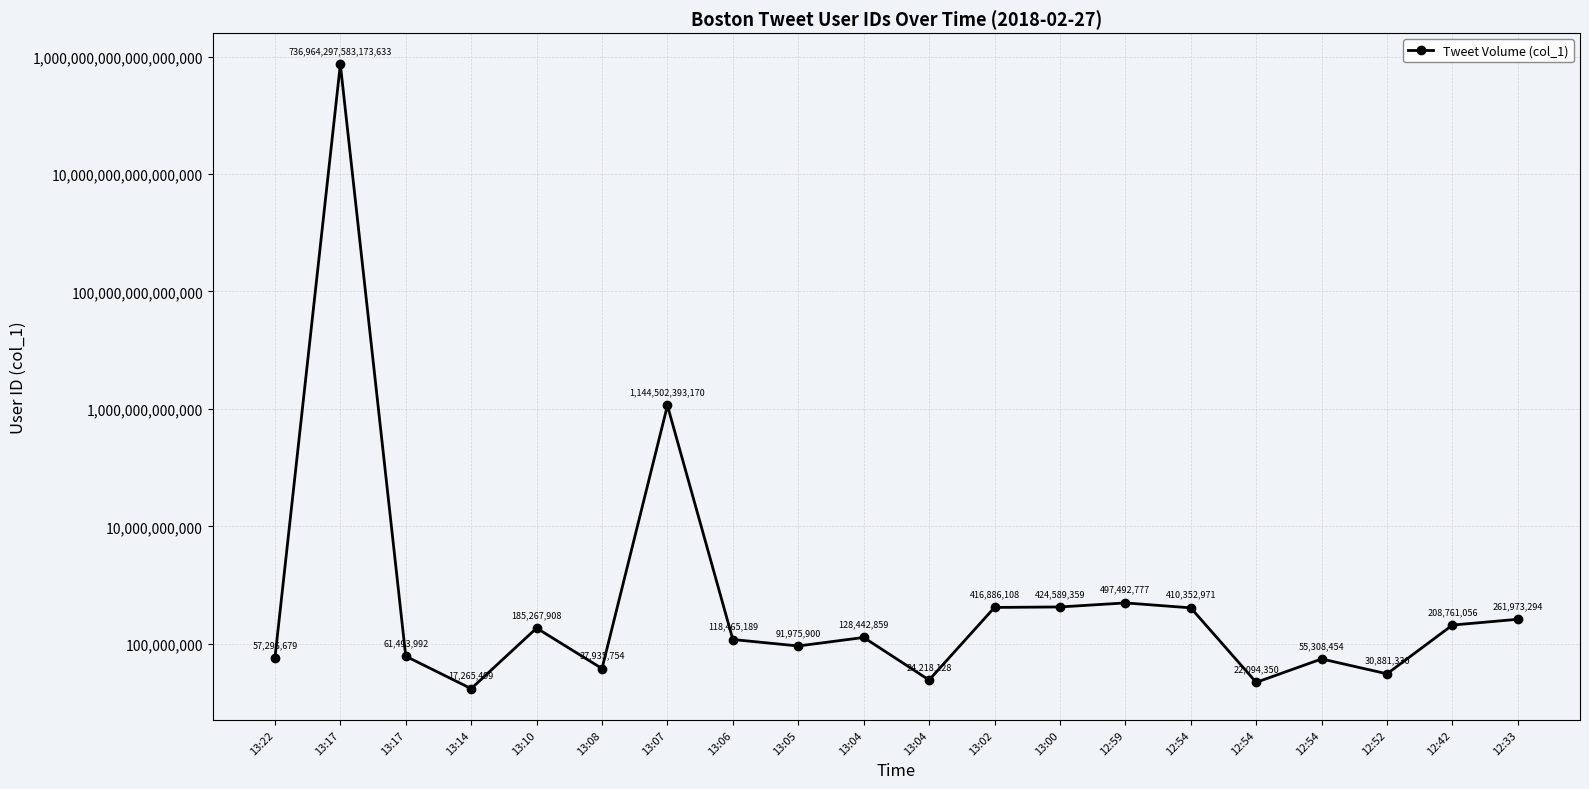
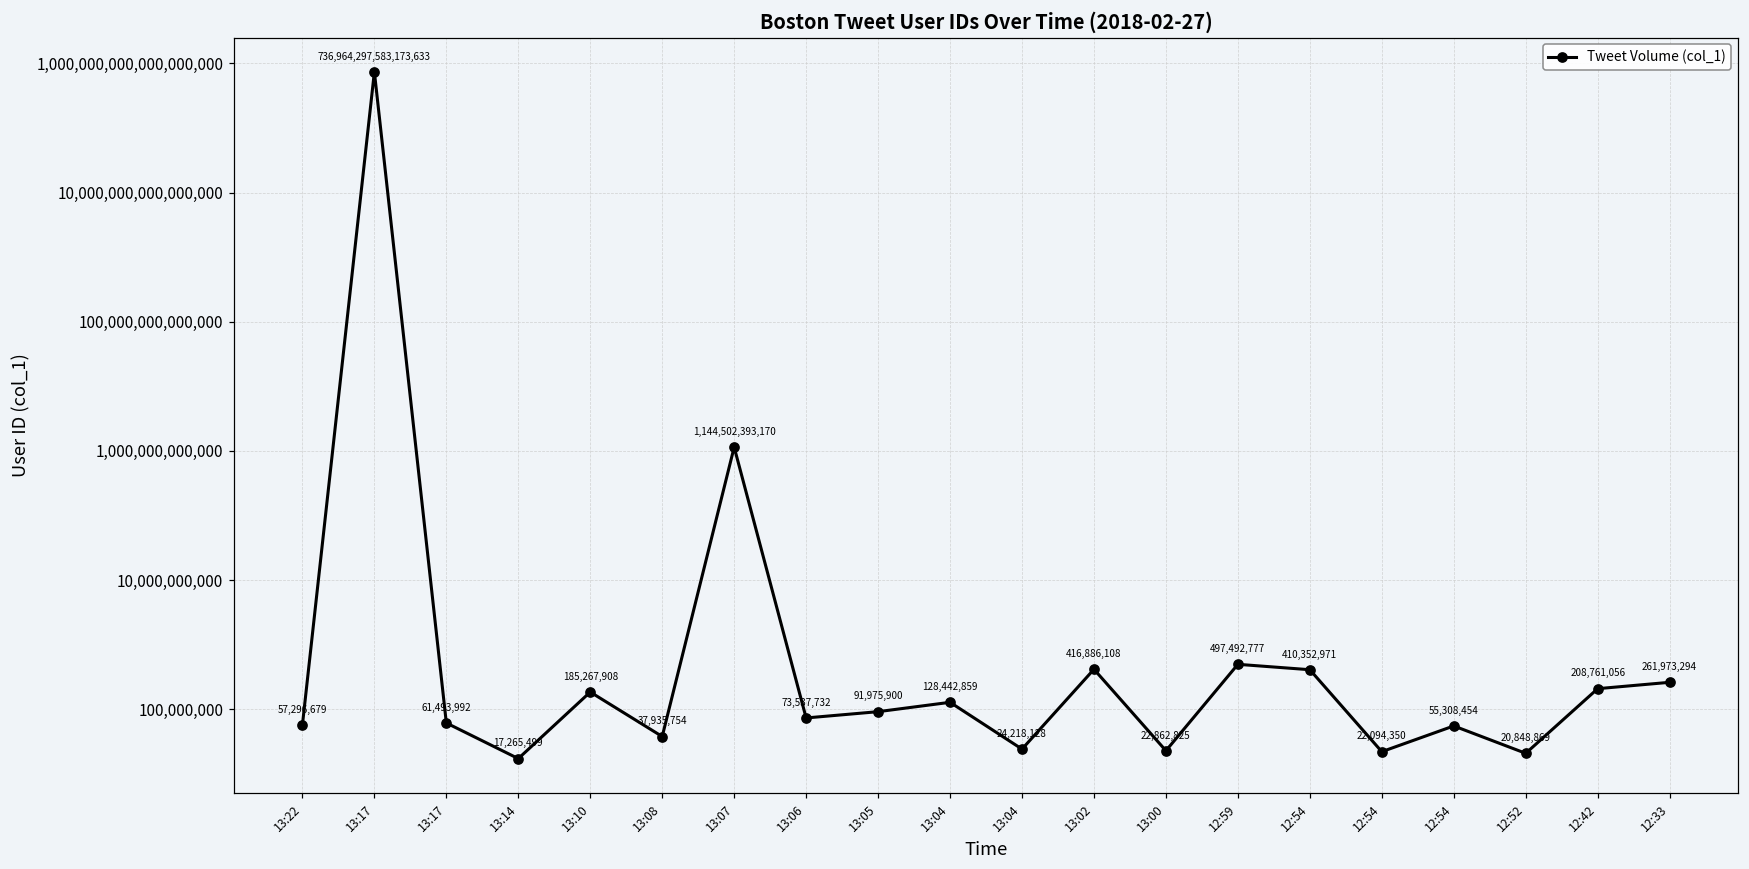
  {
    "13:22": "57,296,679",
    "13:14": "17,265,499",
    "13:10": "185,267,908",
    "13:08": "37,935,754",
    "13:07": "1,144,502,393,170",
-   "13:06": "118,465,189",
+   "13:06": "73,537,732",
    "13:05": "91,975,900",
    "13:02": "416,886,108",
-   "13:00": "424,589,359",
+   "13:00": "22,862,825",
    "12:59": "497,492,777",
-   "12:52": "30,881,330",
+   "12:52": "20,848,869",
    "12:42": "208,761,056",
    "12:33": "261,973,294"
  }
